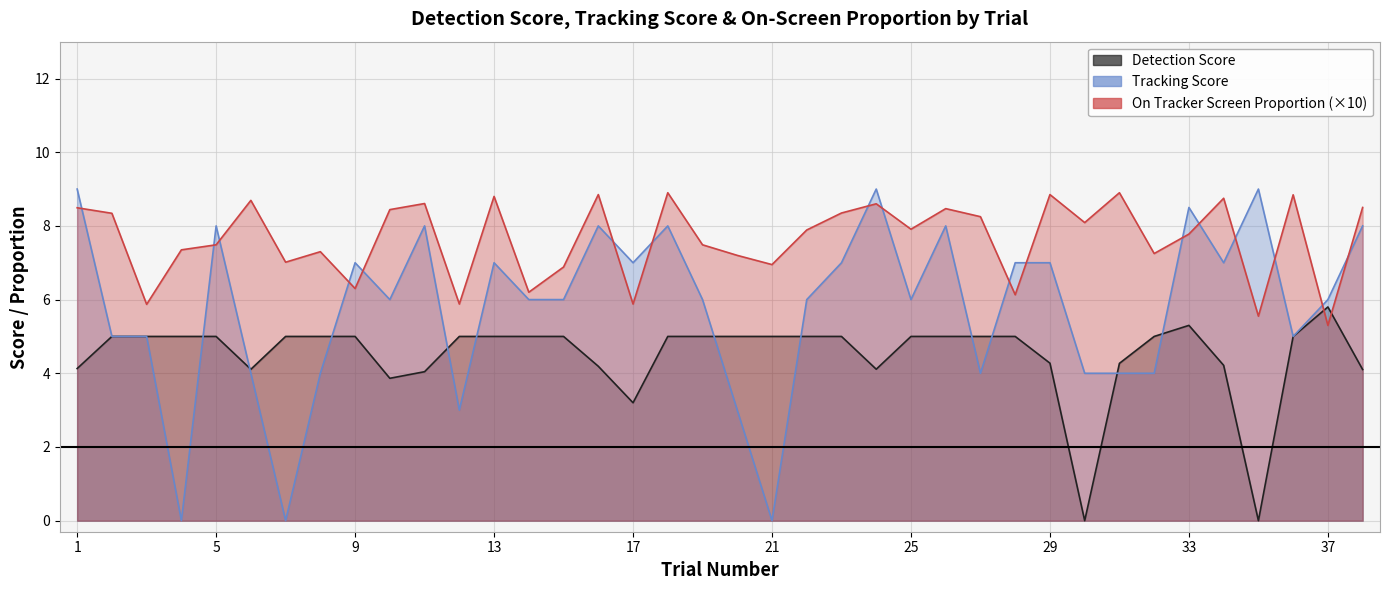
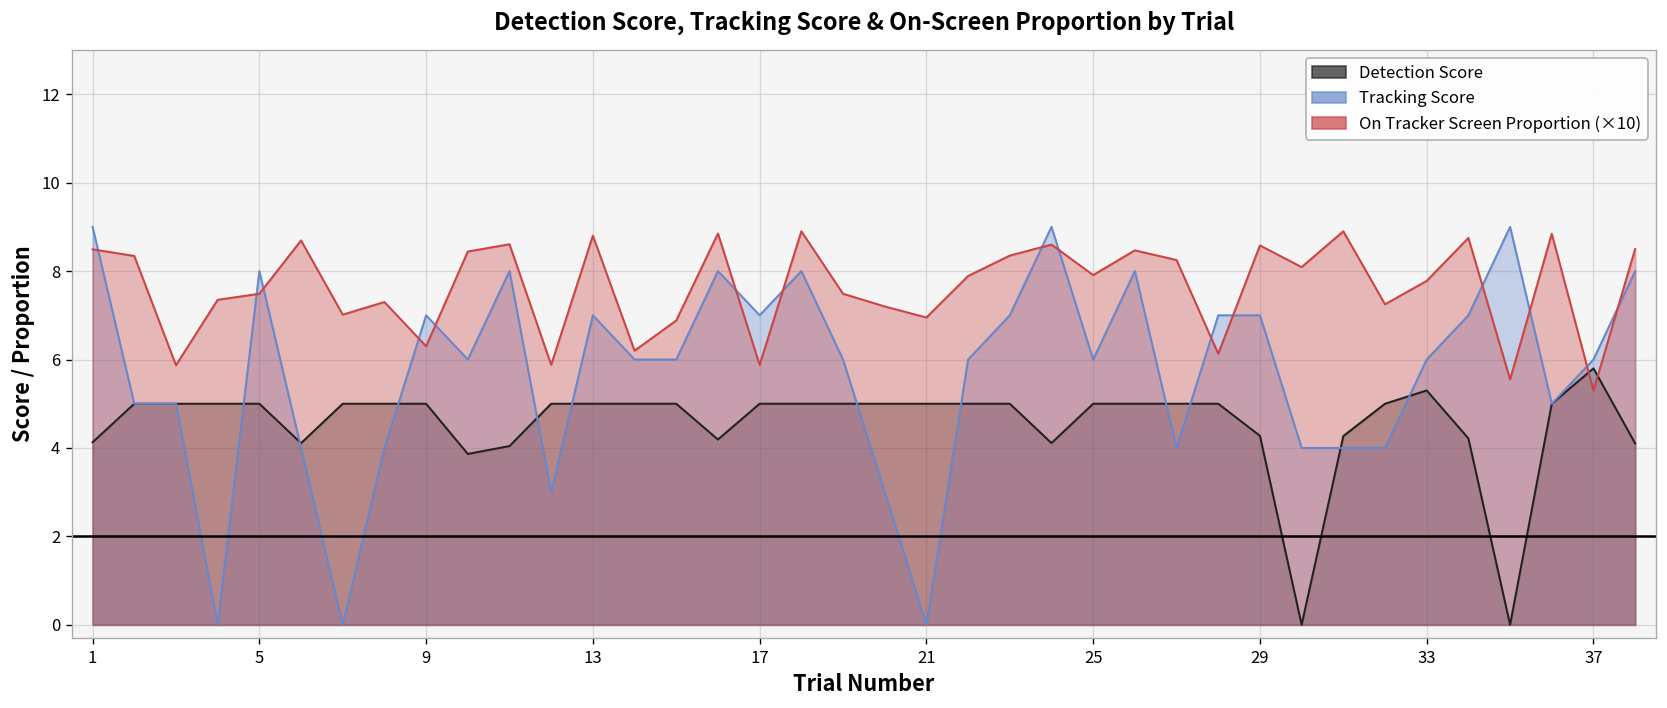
  {
    "Detection Score": {
      "1": 4.1,
      "5": 5.0,
      "9": 5.0,
      "13": 5.0,
-     "17": 3.2,
+     "17": 5.0,
      "21": 5.0,
      "25": 5.0,
      "29": 4.3,
      "33": 5.3,
      "37": 5.8
    },
    "Tracking Score": {
      "1": 9.0,
      "5": 8.0,
      "9": 7.0,
      "13": 7.0,
      "17": 7.0,
      "21": 0.0,
      "25": 6.0,
      "29": 7.0,
-     "33": 8.5,
+     "33": 6.0,
      "37": 6.0
    },
    "On Tracker Screen Proportion (×10)": {
      "1": 8.5,
      "5": 7.5,
      "9": 6.3,
      "13": 8.8,
      "17": 5.9,
      "21": 6.9,
      "25": 7.9,
-     "29": 8.9,
+     "29": 8.6,
      "33": 7.8,
      "37": 5.3
    }
  }
